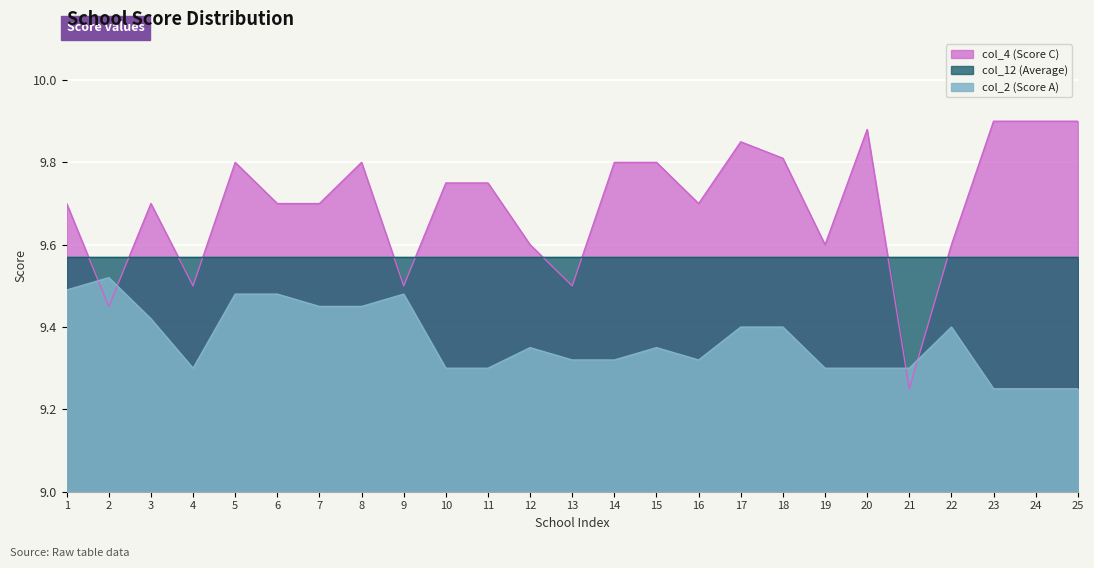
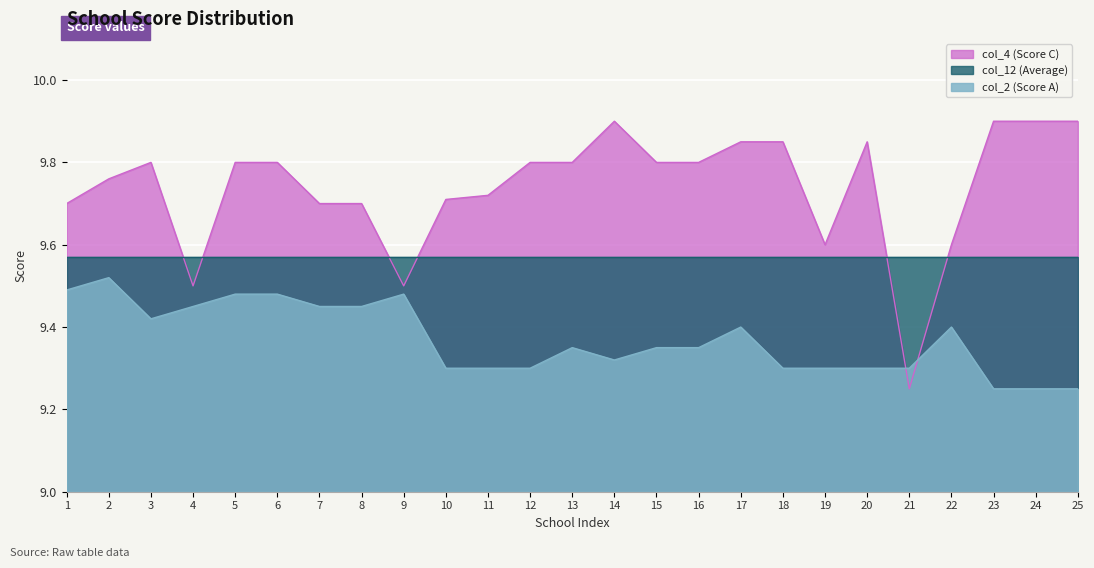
  {
    "col_4 (Score C)": {
      "1": 9.70,
-     "2": 9.45,
-     "3": 9.7,
+     "2": 9.76,
+     "3": 9.8,
      "4": 9.50,
      "5": 9.80,
-     "6": 9.7,
+     "6": 9.8,
      "7": 9.70,
-     "8": 9.8,
+     "8": 9.7,
      "9": 9.50,
-     "10": 9.75,
-     "11": 9.75,
-     "12": 9.6,
-     "13": 9.5,
-     "14": 9.8,
+     "10": 9.71,
+     "11": 9.72,
+     "12": 9.8,
+     "13": 9.8,
+     "14": 9.9,
      "15": 9.80,
-     "16": 9.7,
+     "16": 9.8,
      "17": 9.85,
-     "18": 9.81,
+     "18": 9.85,
      "19": 9.60,
-     "20": 9.88,
+     "20": 9.85,
      "21": 9.25,
      "22": 9.60,
      "23": 9.90,
      "24": 9.90,
      "25": 9.90
    },
    "col_12 (Average)": {
      "1": 9.57,
      "2": 9.57,
      "3": 9.57,
      "4": 9.57,
      "5": 9.57,
      "6": 9.57,
      "7": 9.57,
      "8": 9.57,
      "9": 9.57,
      "10": 9.57,
      "11": 9.57,
      "12": 9.57,
      "13": 9.57,
      "14": 9.57,
      "15": 9.57,
      "16": 9.57,
      "17": 9.57,
      "18": 9.57,
      "19": 9.57,
      "20": 9.57,
      "21": 9.57,
      "22": 9.57,
      "23": 9.57,
      "24": 9.57,
      "25": 9.57
    },
    "col_2 (Score A)": {
      "1": 9.49,
      "2": 9.52,
      "3": 9.42,
-     "4": 9.30,
+     "4": 9.45,
      "5": 9.48,
      "6": 9.48,
      "7": 9.45,
      "8": 9.45,
      "9": 9.48,
      "10": 9.30,
      "11": 9.30,
-     "12": 9.35,
-     "13": 9.32,
+     "12": 9.30,
+     "13": 9.35,
      "14": 9.32,
      "15": 9.35,
-     "16": 9.32,
+     "16": 9.35,
      "17": 9.40,
-     "18": 9.4,
+     "18": 9.3,
      "19": 9.30,
      "20": 9.30,
      "21": 9.30,
      "22": 9.40,
      "23": 9.25,
      "24": 9.25,
      "25": 9.25
    }
  }
